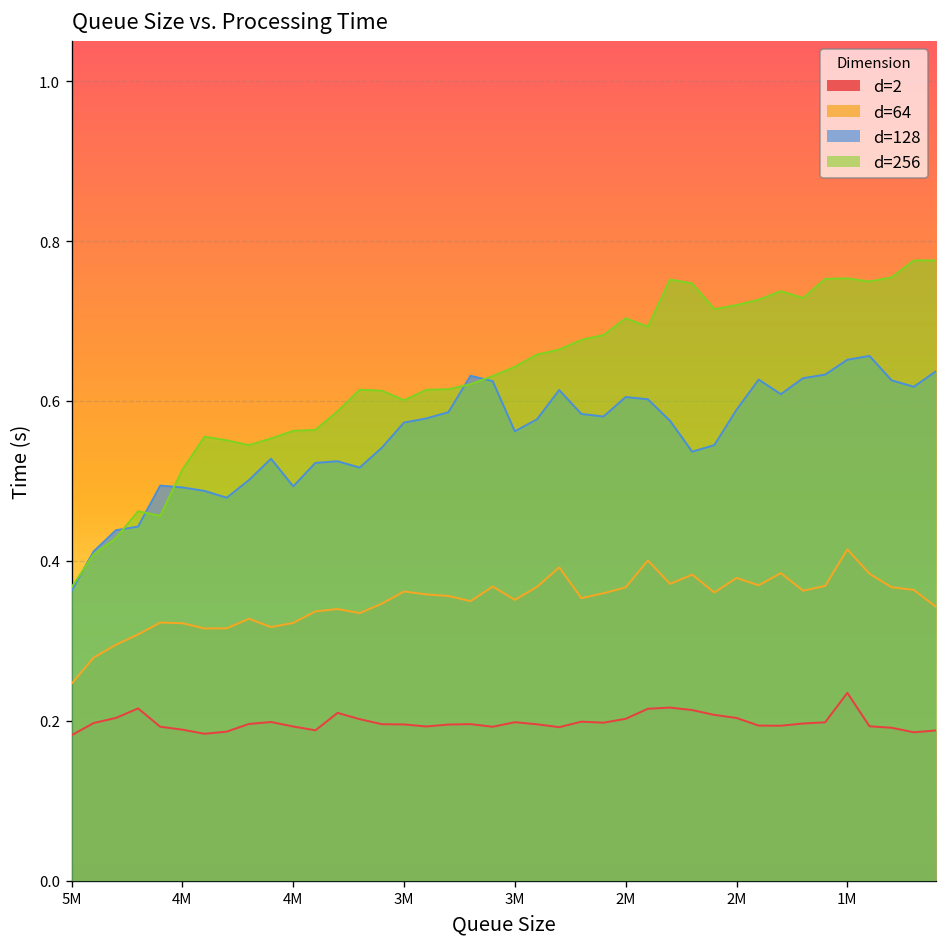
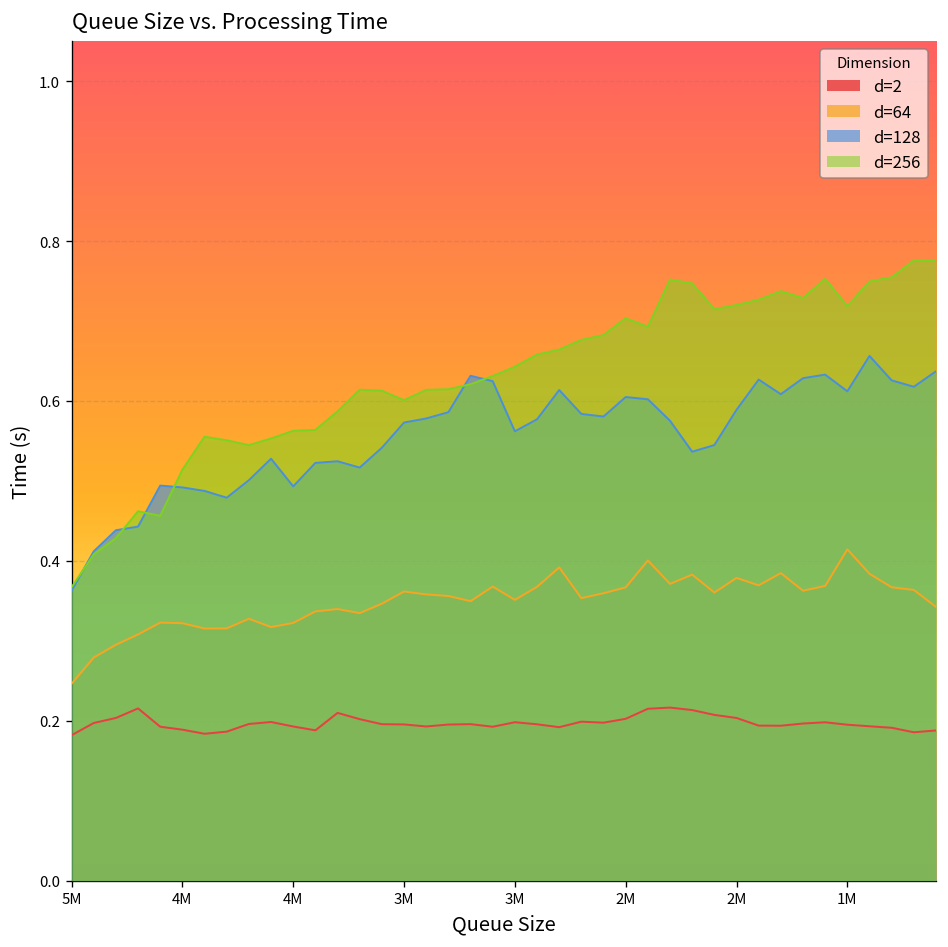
  {
    "d=2": {
      "5M": 0.18,
-     "1M": 0.23
+     "1M": 0.20
    },
    "d=64": {
      "5M": 0.25,
      "1M": 0.41
    },
    "d=128": {
      "5M": 0.36,
-     "1M": 0.65
+     "1M": 0.61
    },
    "d=256": {
      "5M": 0.37,
-     "1M": 0.75
+     "1M": 0.72
    }
  }
